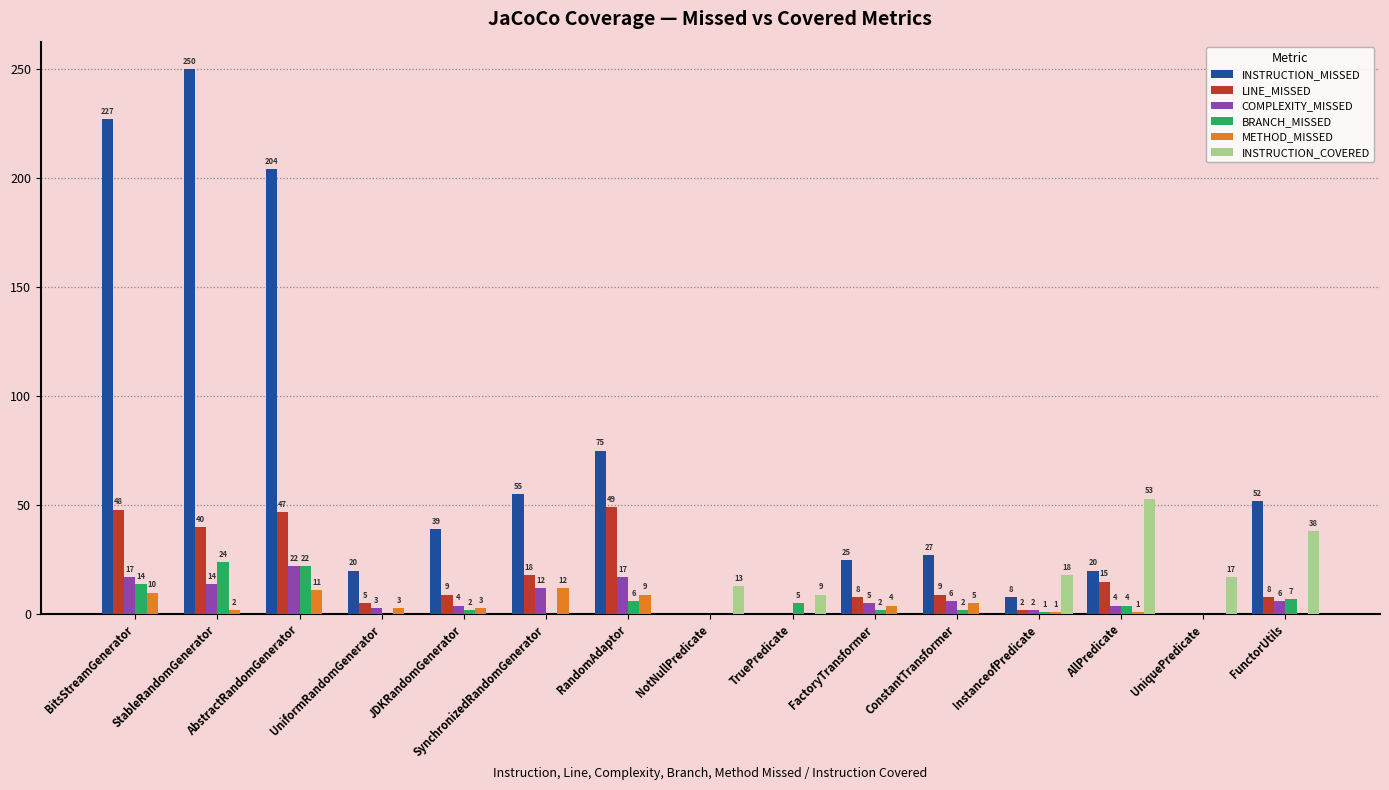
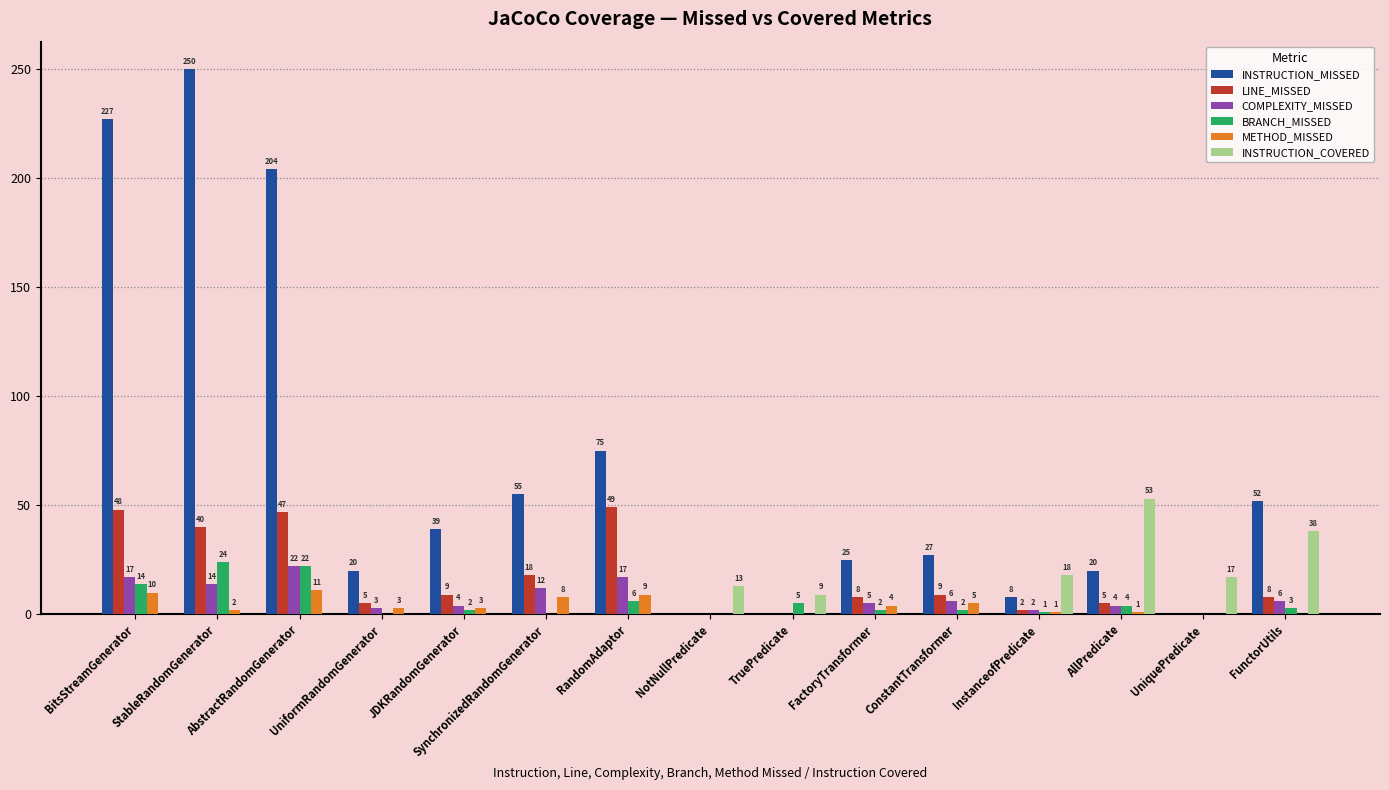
  {
    "INSTRUCTION_MISSED": {
      "BitsStreamGenerator": 227,
      "StableRandomGenerator": 250,
      "AbstractRandomGenerator": 204,
      "UniformRandomGenerator": 20,
      "JDKRandomGenerator": 39,
      "SynchronizedRandomGenerator": 55,
      "RandomAdaptor": 75,
      "FactoryTransformer": 25,
      "ConstantTransformer": 27,
      "InstanceofPredicate": 8,
      "AllPredicate": 20,
      "FunctorUtils": 52
    },
    "LINE_MISSED": {
      "BitsStreamGenerator": 48,
      "StableRandomGenerator": 40,
      "AbstractRandomGenerator": 47,
      "UniformRandomGenerator": 5,
      "JDKRandomGenerator": 9,
      "SynchronizedRandomGenerator": 18,
      "RandomAdaptor": 49,
      "FactoryTransformer": 8,
      "ConstantTransformer": 9,
      "InstanceofPredicate": 2,
-     "AllPredicate": 15,
+     "AllPredicate": 5,
      "FunctorUtils": 8
    },
    "COMPLEXITY_MISSED": {
      "BitsStreamGenerator": 17,
      "StableRandomGenerator": 14,
      "AbstractRandomGenerator": 22,
      "UniformRandomGenerator": 3,
      "JDKRandomGenerator": 4,
      "SynchronizedRandomGenerator": 12,
      "RandomAdaptor": 17,
      "FactoryTransformer": 5,
      "ConstantTransformer": 6,
      "InstanceofPredicate": 2,
      "AllPredicate": 4,
      "FunctorUtils": 6
    },
    "BRANCH_MISSED": {
      "BitsStreamGenerator": 14,
      "StableRandomGenerator": 24,
      "AbstractRandomGenerator": 22,
      "JDKRandomGenerator": 2,
      "RandomAdaptor": 6,
      "TruePredicate": 5,
      "FactoryTransformer": 2,
      "ConstantTransformer": 2,
      "InstanceofPredicate": 1,
      "AllPredicate": 4,
-     "FunctorUtils": 7
+     "FunctorUtils": 3
    },
    "METHOD_MISSED": {
      "BitsStreamGenerator": 10,
      "StableRandomGenerator": 2,
      "AbstractRandomGenerator": 11,
      "UniformRandomGenerator": 3,
      "JDKRandomGenerator": 3,
-     "SynchronizedRandomGenerator": 12,
+     "SynchronizedRandomGenerator": 8,
      "RandomAdaptor": 9,
      "FactoryTransformer": 4,
      "ConstantTransformer": 5,
      "InstanceofPredicate": 1,
      "AllPredicate": 1
    },
    "INSTRUCTION_COVERED": {
      "NotNullPredicate": 13,
      "TruePredicate": 9,
      "InstanceofPredicate": 18,
      "AllPredicate": 53,
      "UniquePredicate": 17,
      "FunctorUtils": 38
    }
  }
